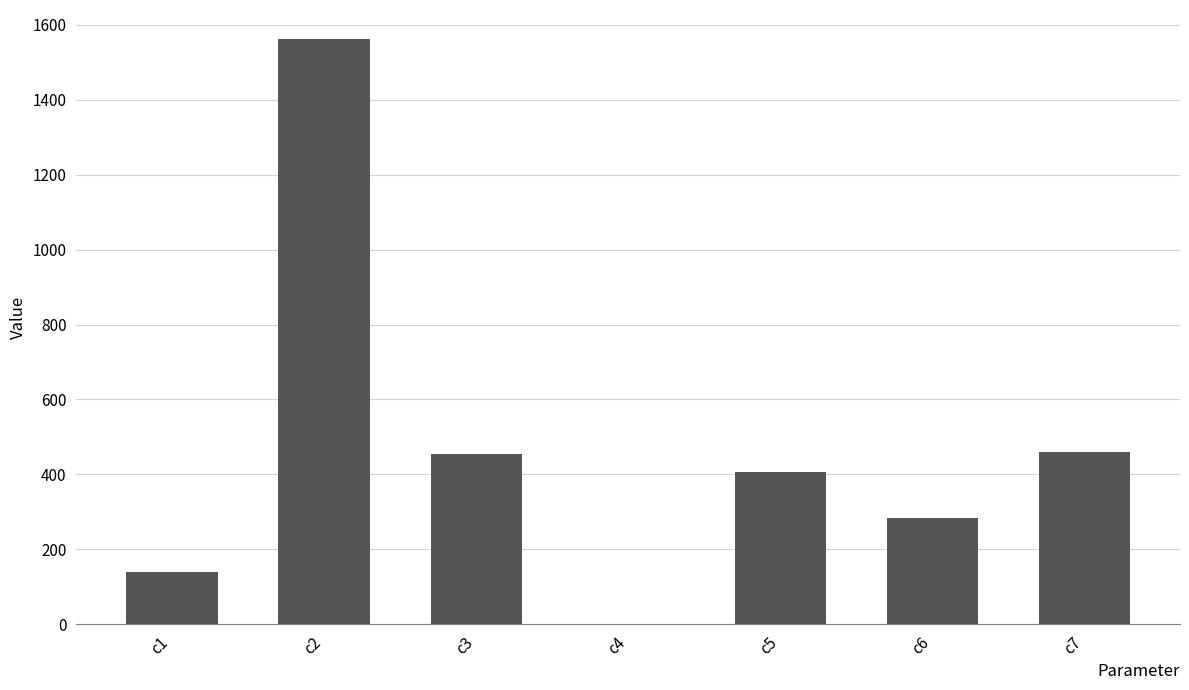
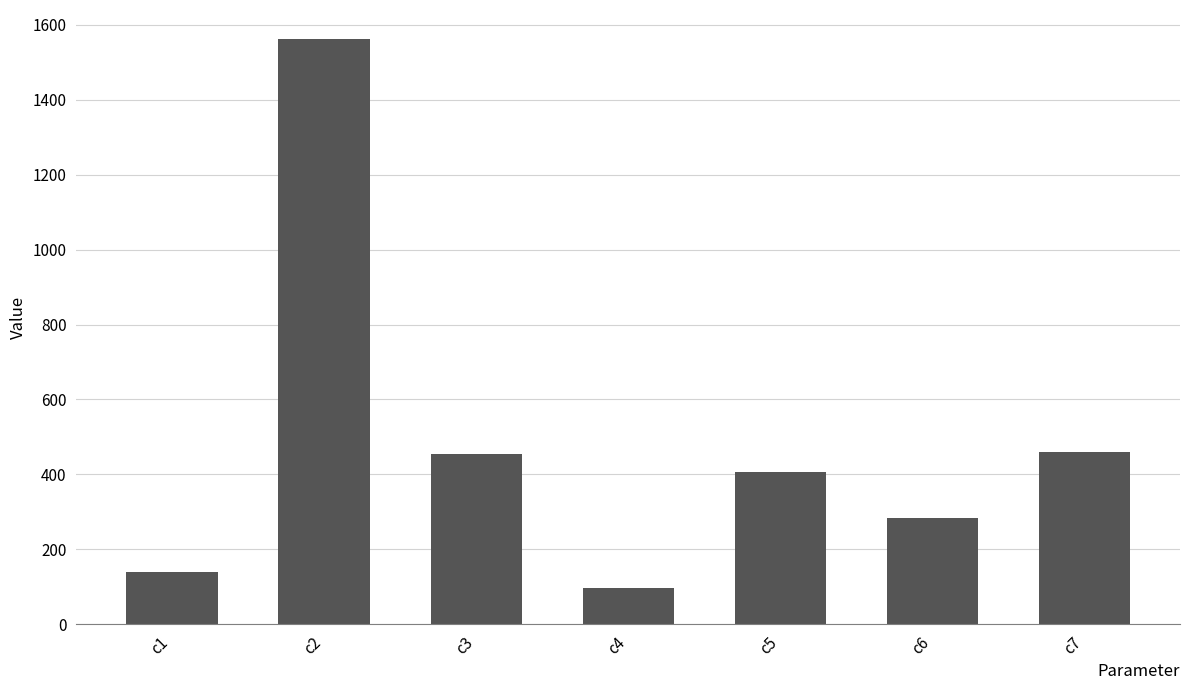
  {
    "c1": 140,
    "c2": 1560,
    "c3": 450,
-   "c4": 0,
+   "c4": 100,
    "c5": 410,
    "c6": 280,
    "c7": 460
  }
